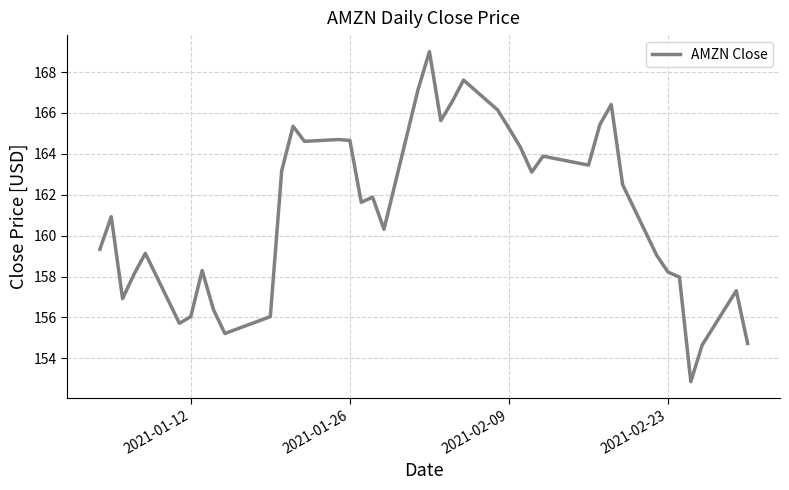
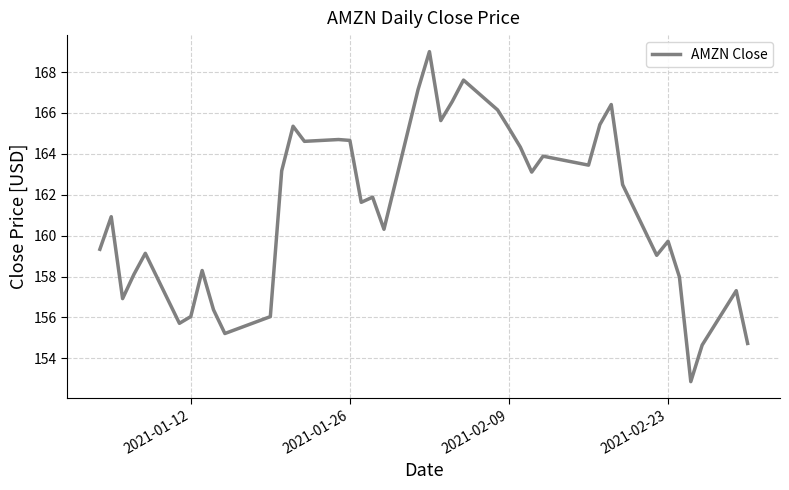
  {
    "2021-01-12": 156.0,
    "2021-01-26": 164.7,
    "2021-02-09": 165.3,
-   "2021-02-23": 158.2
+   "2021-02-23": 159.7
  }
